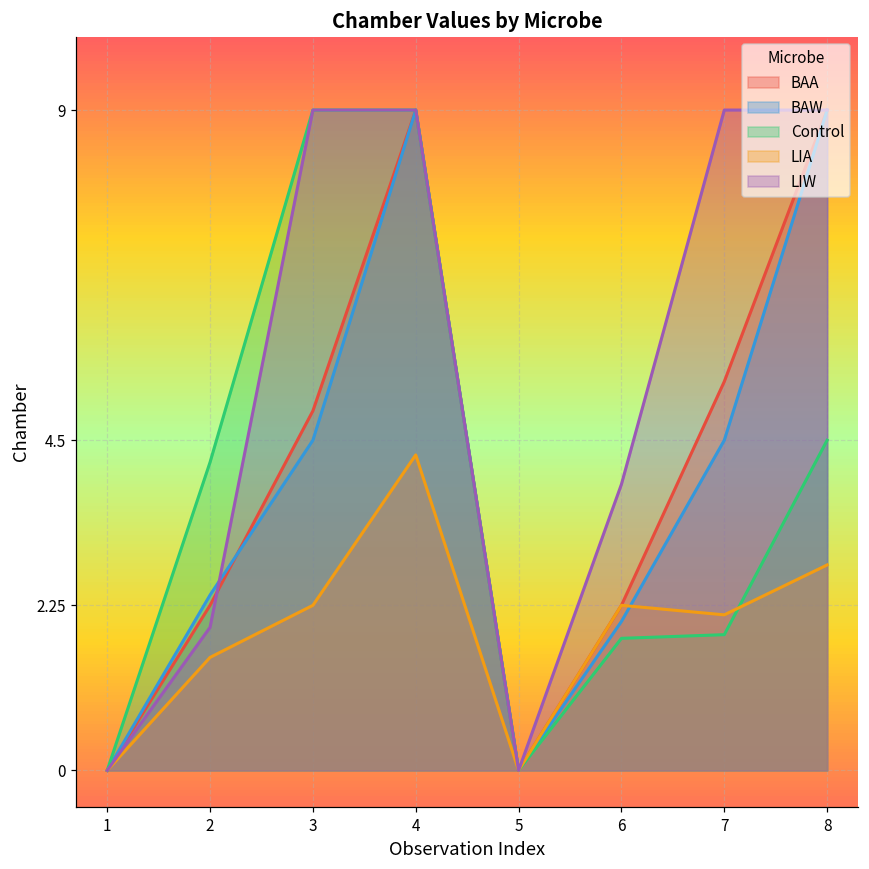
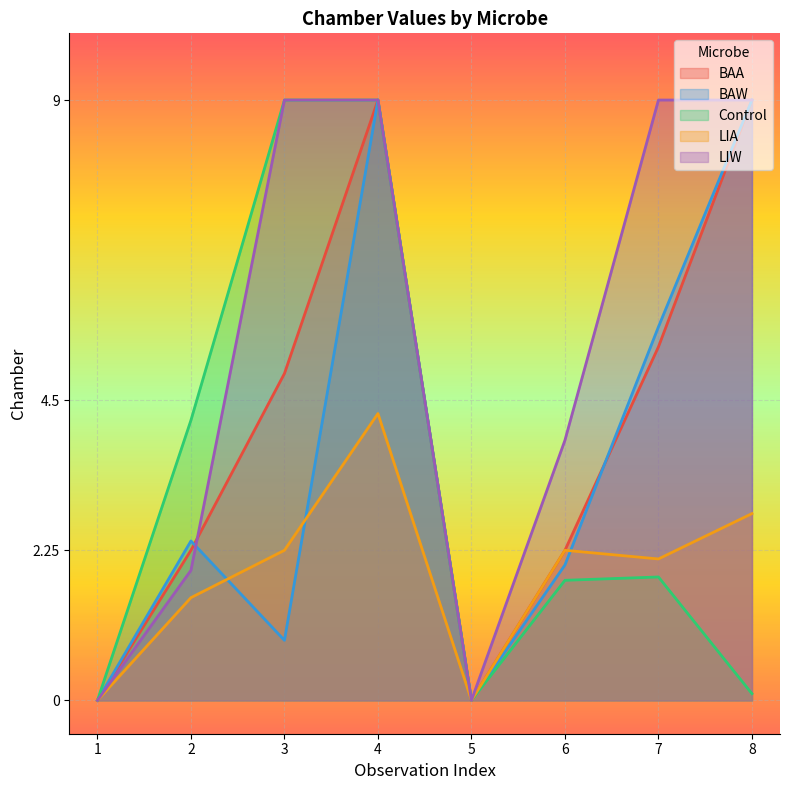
  {
    "BAW": {
      "2": 2.4,
-     "3": 4.5,
+     "3": 0.9,
      "6": 2.0,
-     "7": 4.5
+     "7": 5.6
    },
    "Control": {
      "2": 4.2,
      "6": 1.8,
      "7": 1.9,
-     "8": 4.5
+     "8": 0.1
    },
    "LIW": {
      "2": 2.0,
      "6": 3.9,
      "7": 9.0
    }
  }
